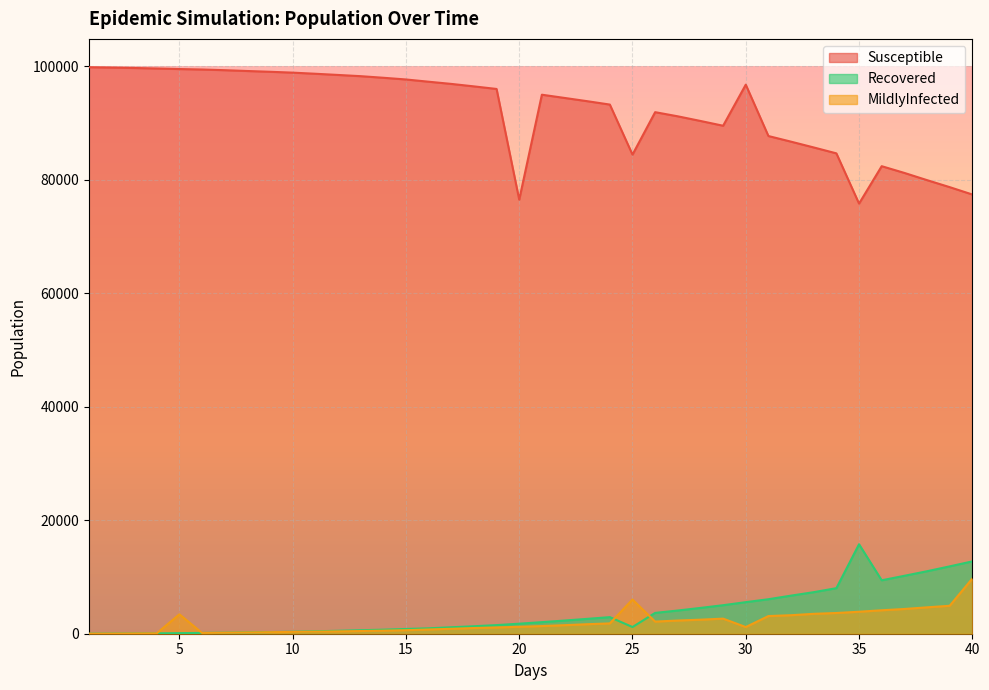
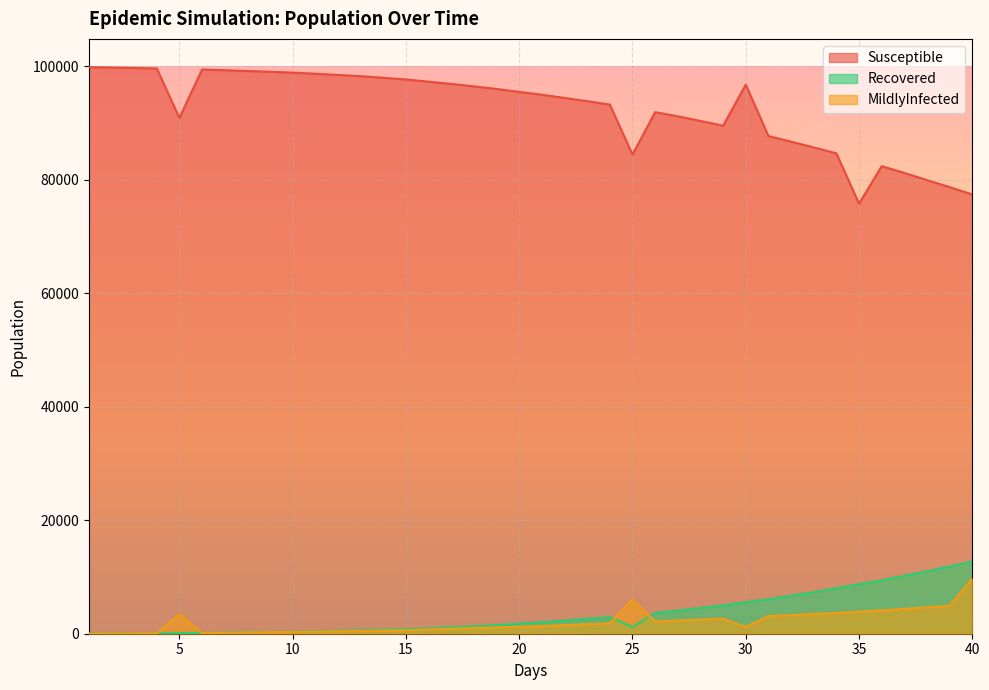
  {
    "Susceptible": {
-     "5": 100000,
+     "5": 91000,
      "10": 99000,
      "15": 98000,
-     "20": 76000,
+     "20": 95000,
      "25": 84000,
      "30": 97000,
      "35": 76000,
      "40": 77000
    },
    "Recovered": {
      "5": 0,
      "20": 2000,
      "25": 1000,
      "30": 6000,
-     "35": 16000,
+     "35": 9000,
      "40": 13000
    },
    "MildlyInfected": {
      "5": 3000,
      "20": 1000,
      "25": 6000,
      "30": 1000,
      "35": 4000,
      "40": 10000
    }
  }
